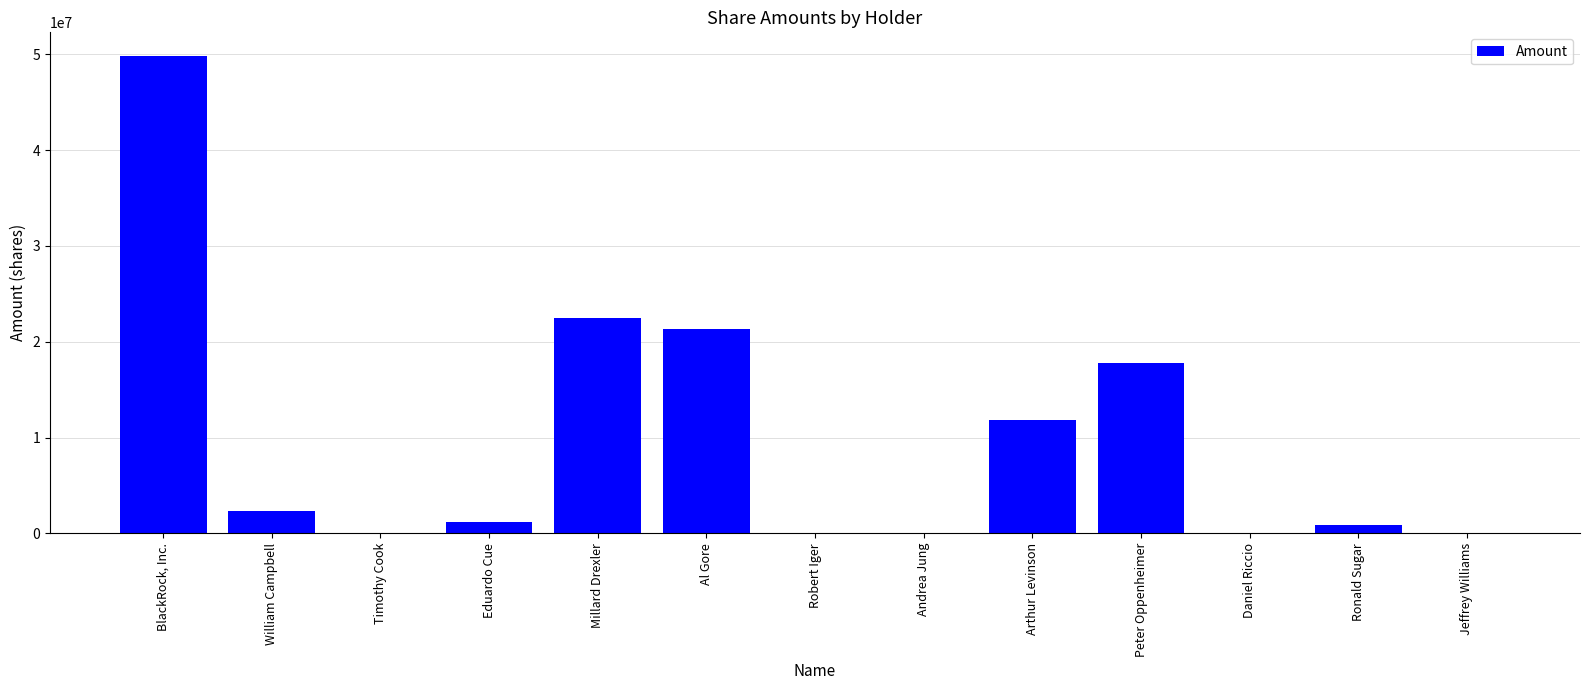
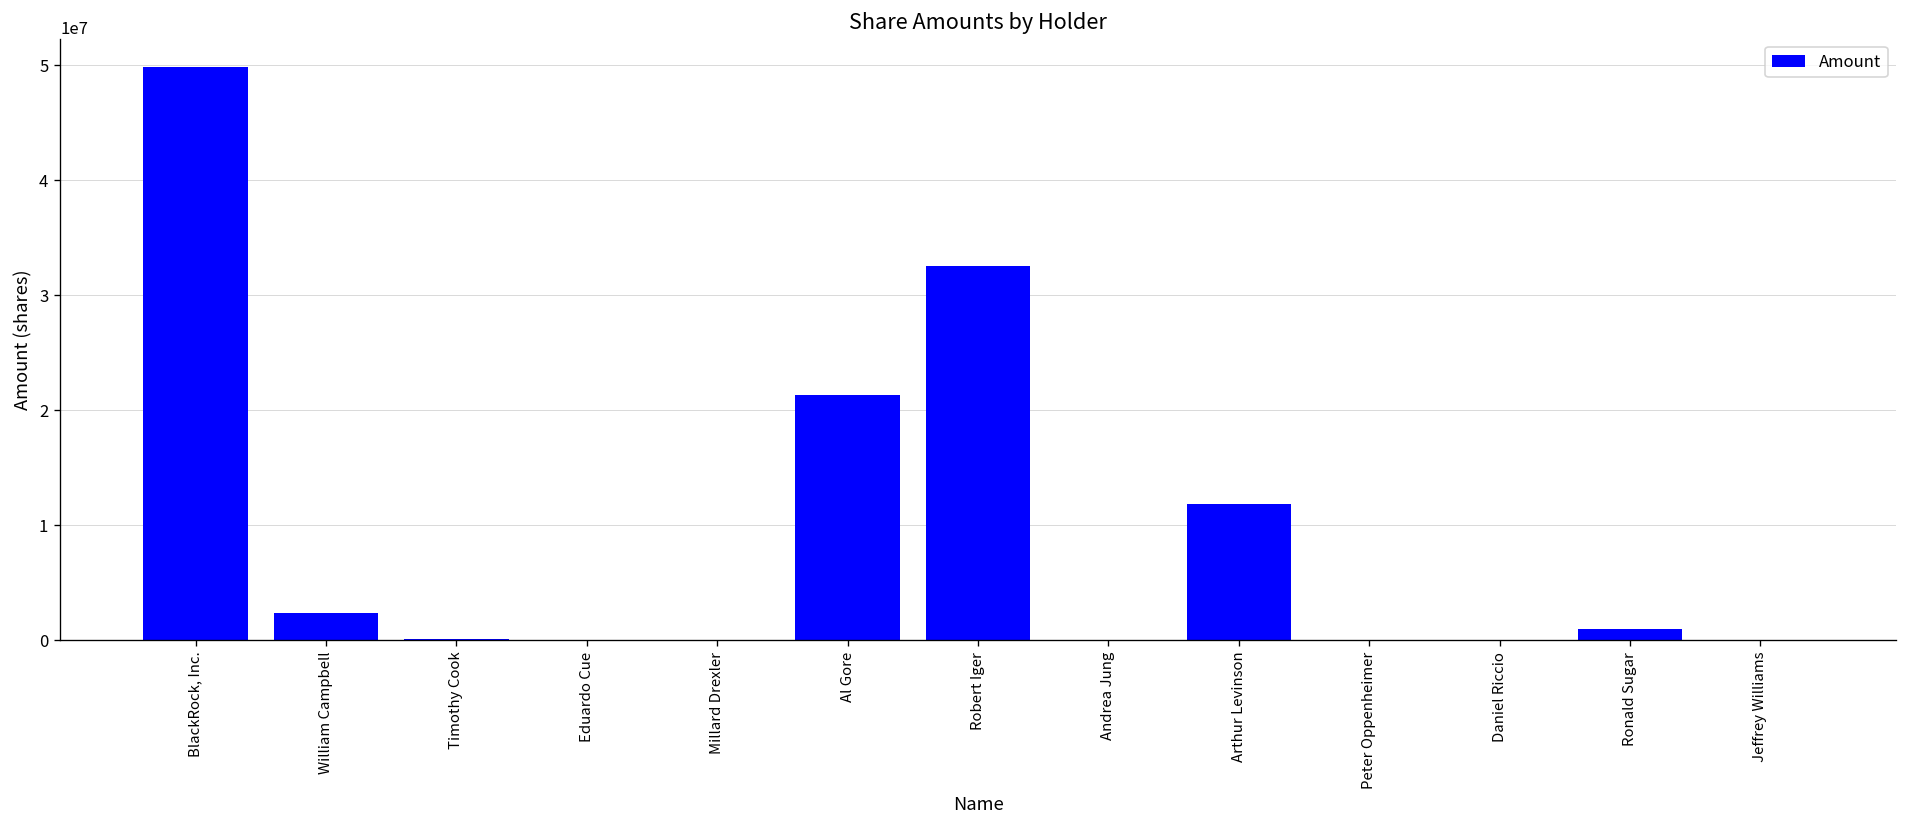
  {
    "BlackRock, Inc.": 50000000,
    "William Campbell": 2000000,
-   "Eduardo Cue": 1000000,
-   "Millard Drexler": 22000000,
+   "Eduardo Cue": 0,
+   "Millard Drexler": 0,
    "Al Gore": 21000000,
-   "Robert Iger": 0,
+   "Robert Iger": 32000000,
    "Arthur Levinson": 12000000,
-   "Peter Oppenheimer": 18000000,
+   "Peter Oppenheimer": 0,
    "Ronald Sugar": 1000000
  }
